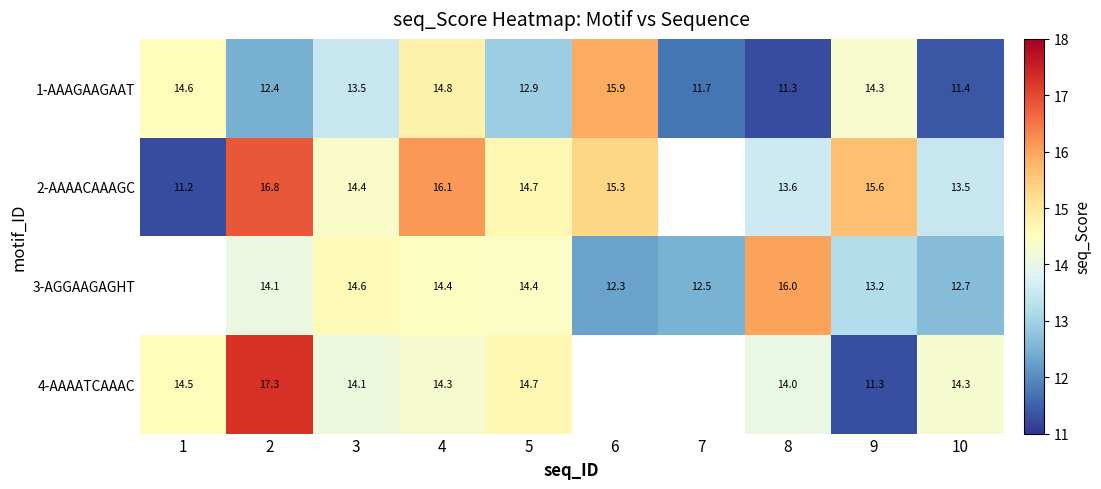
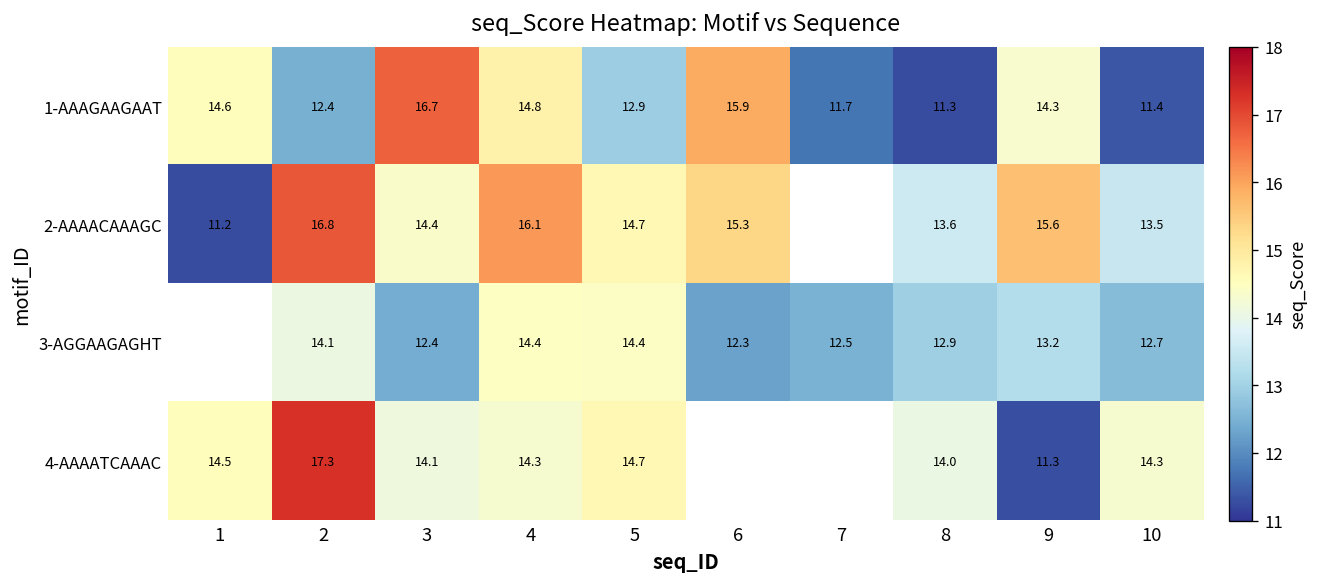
  {
    "1-AAAGAAGAAT": {
      "1": 14.6,
      "2": 12.4,
-     "3": 13.5,
+     "3": 16.7,
      "4": 14.8,
      "5": 12.9,
      "6": 15.9,
      "7": 11.7,
      "8": 11.3,
      "9": 14.3,
      "10": 11.4
    },
    "2-AAAACAAAGC": {
      "1": 11.2,
      "2": 16.8,
      "3": 14.4,
      "4": 16.1,
      "5": 14.7,
      "6": 15.3,
      "8": 13.6,
      "9": 15.6,
      "10": 13.5
    },
    "3-AGGAAGAGHT": {
      "2": 14.1,
-     "3": 14.6,
+     "3": 12.4,
      "4": 14.4,
      "5": 14.4,
      "6": 12.3,
      "7": 12.5,
-     "8": 16.0,
+     "8": 12.9,
      "9": 13.2,
      "10": 12.7
    },
    "4-AAAATCAAAC": {
      "1": 14.5,
      "2": 17.3,
      "3": 14.1,
      "4": 14.3,
      "5": 14.7,
      "8": 14.0,
      "9": 11.3,
      "10": 14.3
    }
  }
